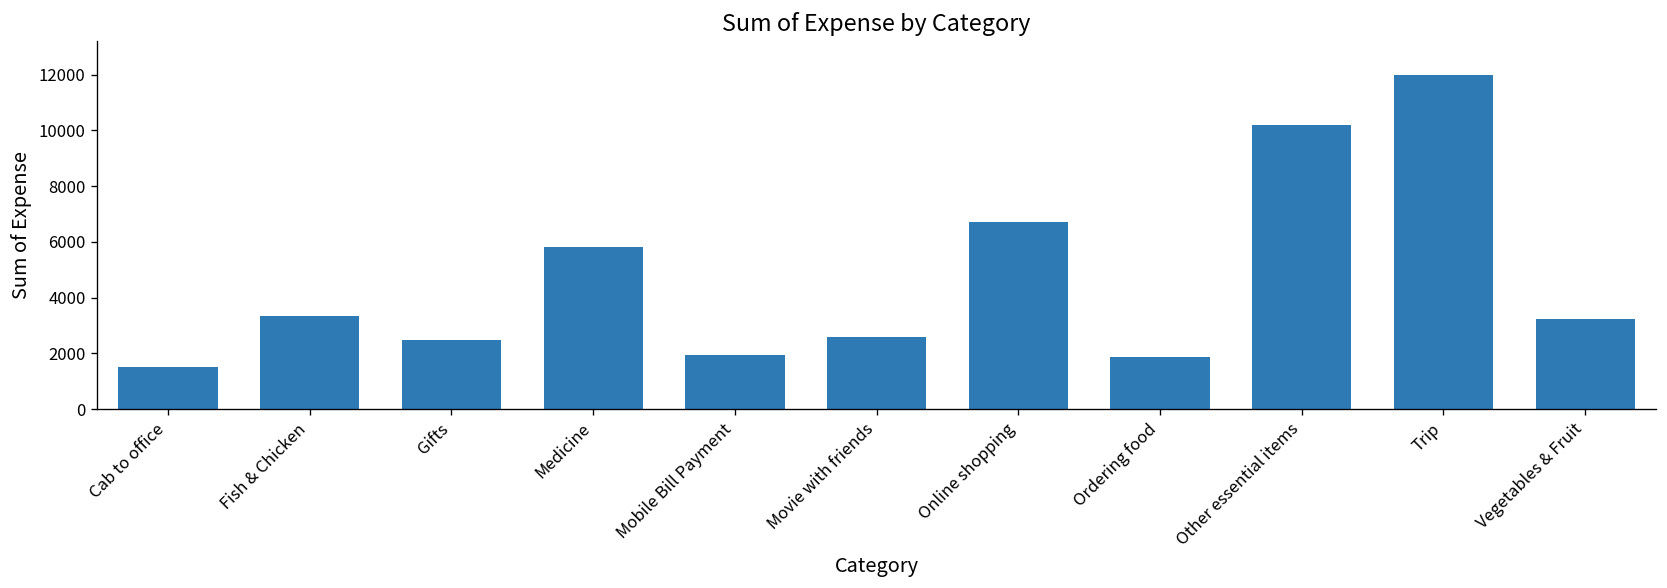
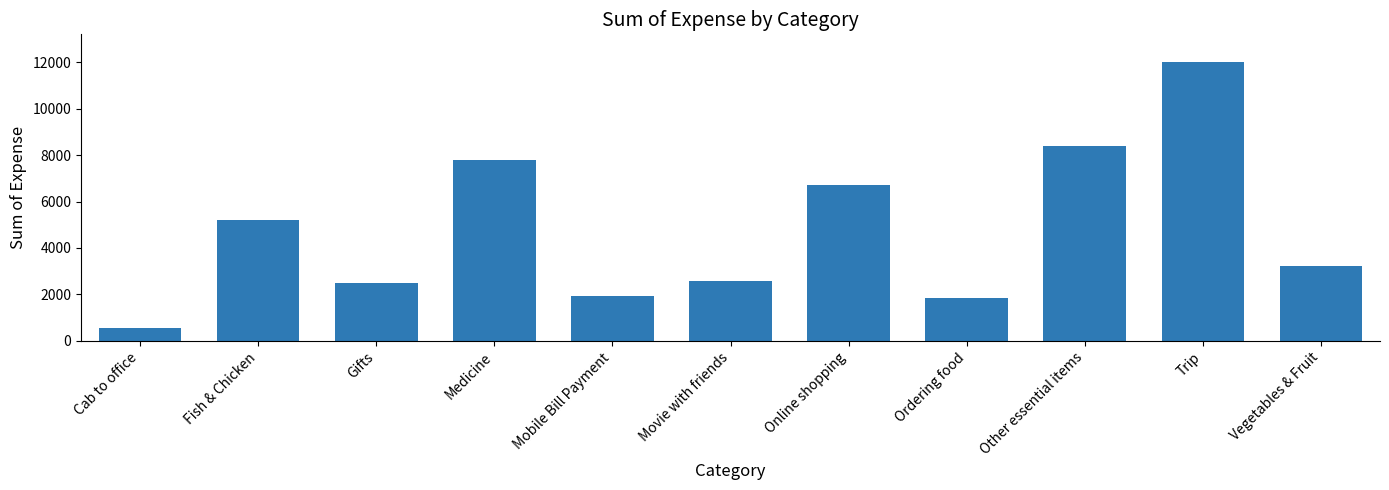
  {
-   "Cab to office": 1500,
-   "Fish & Chicken": 3300,
+   "Cab to office": 600,
+   "Fish & Chicken": 5200,
    "Gifts": 2500,
-   "Medicine": 5800,
+   "Medicine": 7800,
    "Mobile Bill Payment": 1900,
    "Movie with friends": 2600,
    "Online shopping": 6700,
    "Ordering food": 1900,
-   "Other essential items": 10200,
+   "Other essential items": 8400,
    "Trip": 12000,
    "Vegetables & Fruit": 3200
  }
